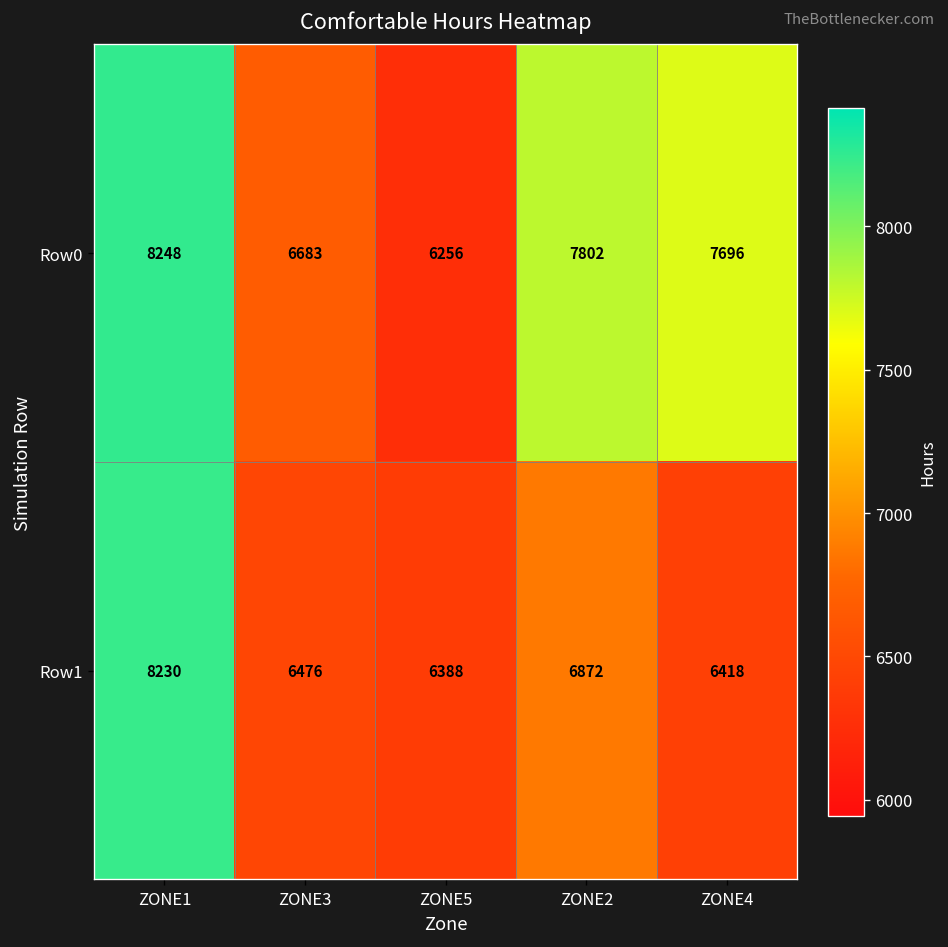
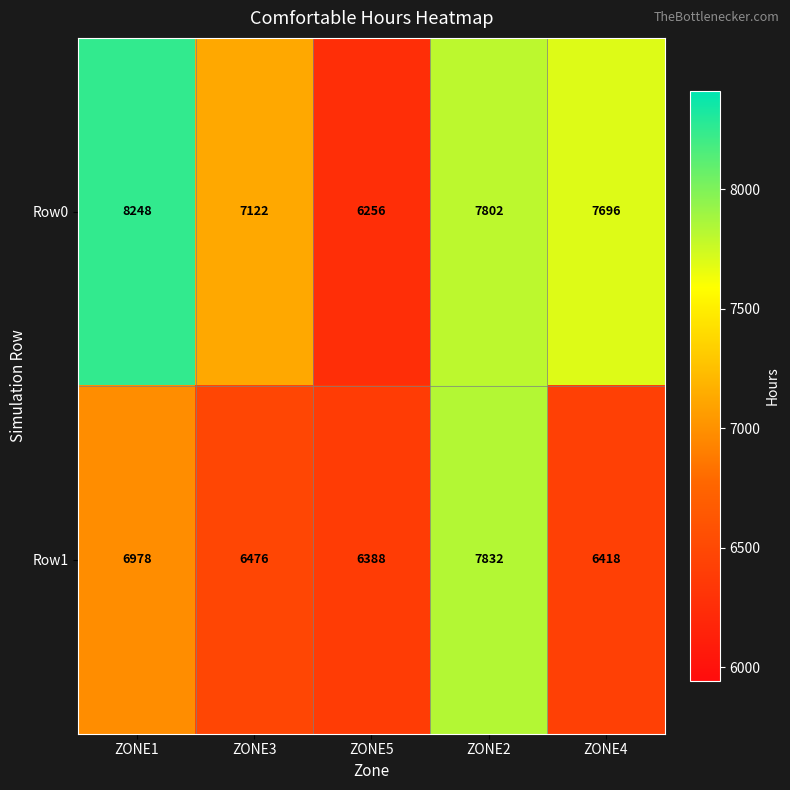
  {
    "Row0": {
      "ZONE1": 8248,
-     "ZONE3": 6683,
+     "ZONE3": 7122,
      "ZONE5": 6256,
      "ZONE2": 7802,
      "ZONE4": 7696
    },
    "Row1": {
-     "ZONE1": 8230,
+     "ZONE1": 6978,
      "ZONE3": 6476,
      "ZONE5": 6388,
-     "ZONE2": 6872,
+     "ZONE2": 7832,
      "ZONE4": 6418
    }
  }
